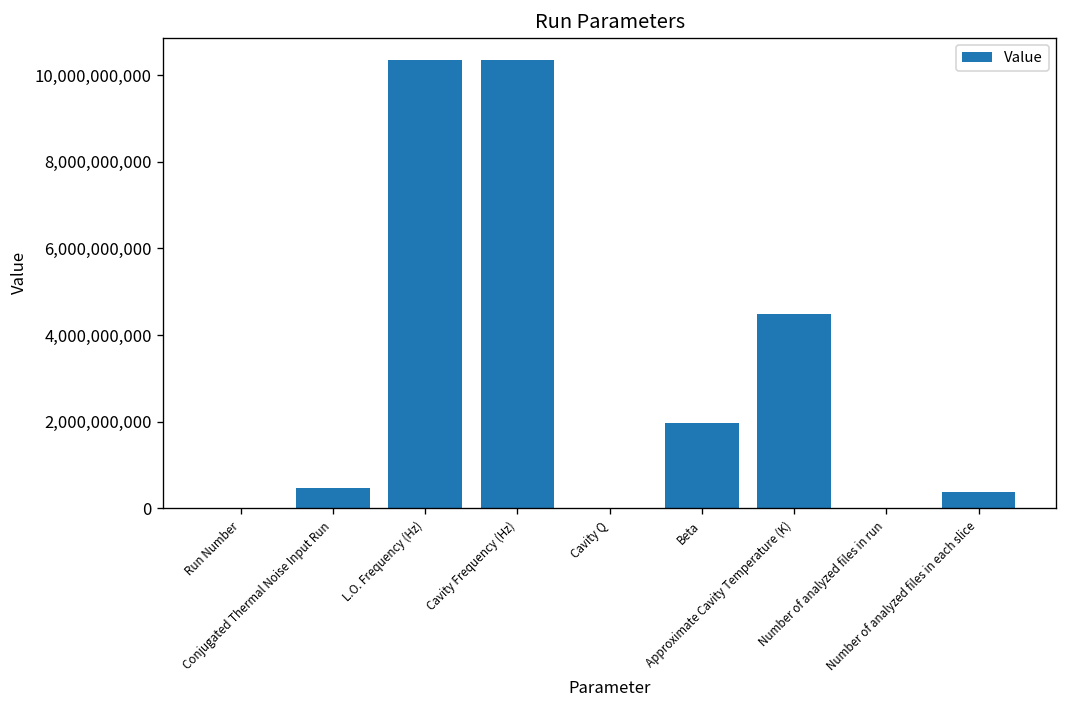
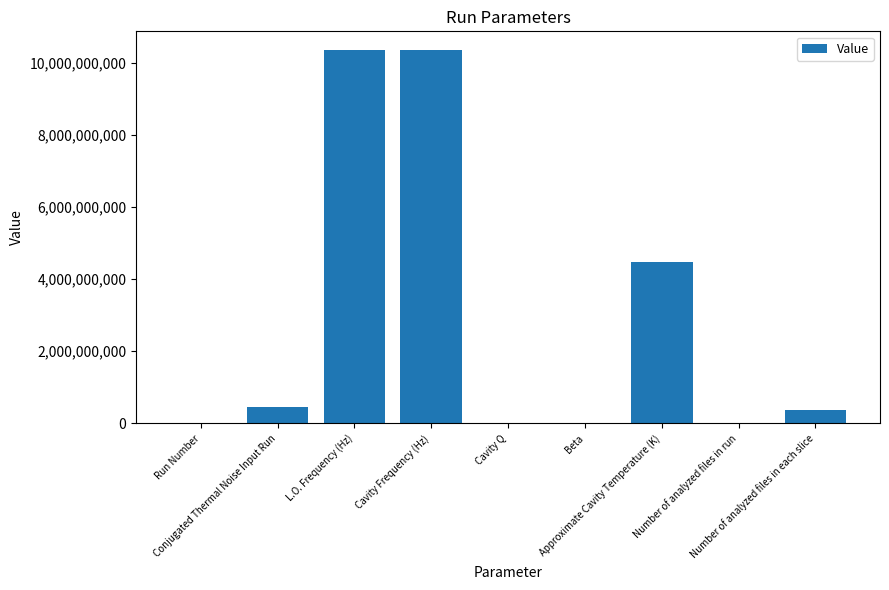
  {
    "Conjugated Thermal Noise Input Run": "500,000,000",
    "L.O. Frequency (Hz)": "10,400,000,000",
    "Cavity Frequency (Hz)": "10,400,000,000",
-   "Beta": "2,000,000,000",
+   "Beta": "0",
    "Approximate Cavity Temperature (K)": "4,500,000,000",
    "Number of analyzed files in each slice": "400,000,000"
  }
